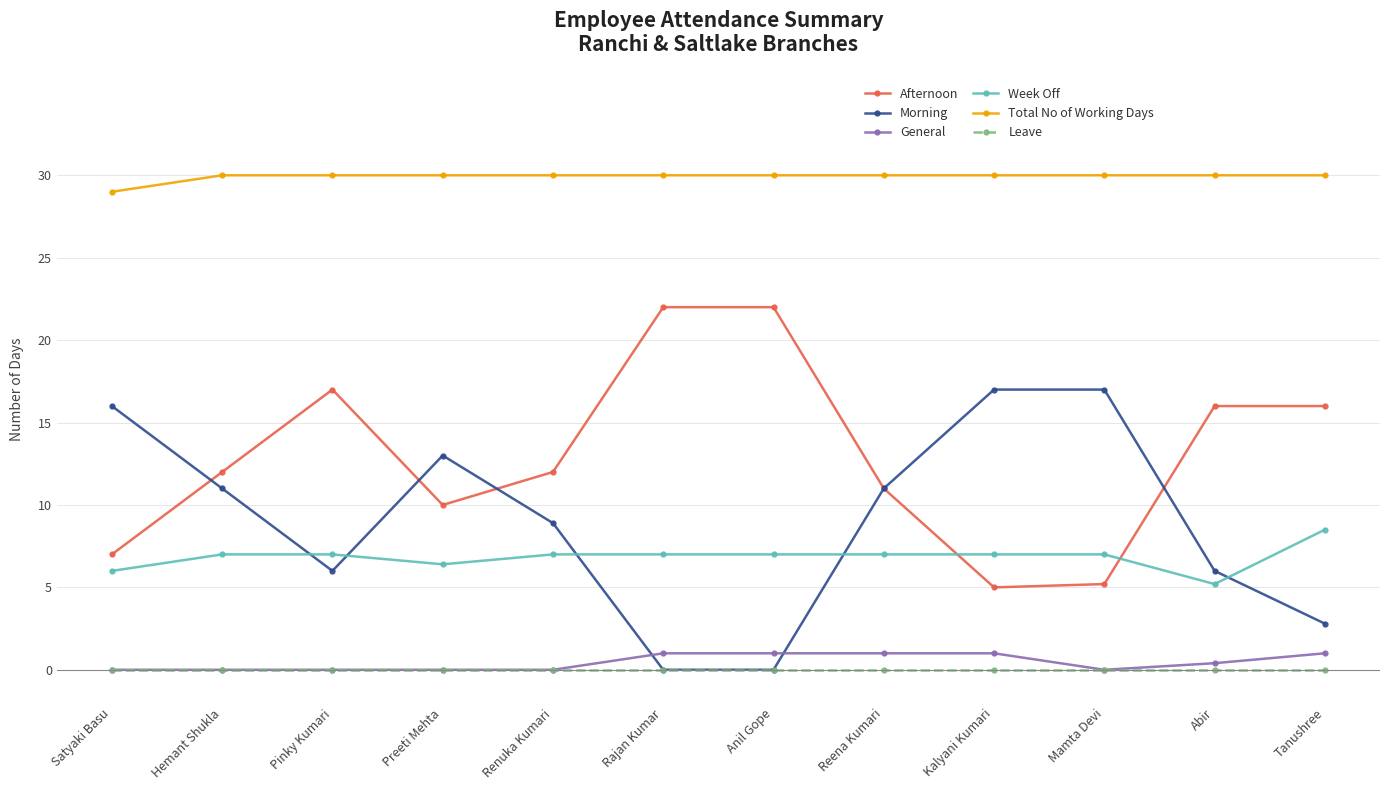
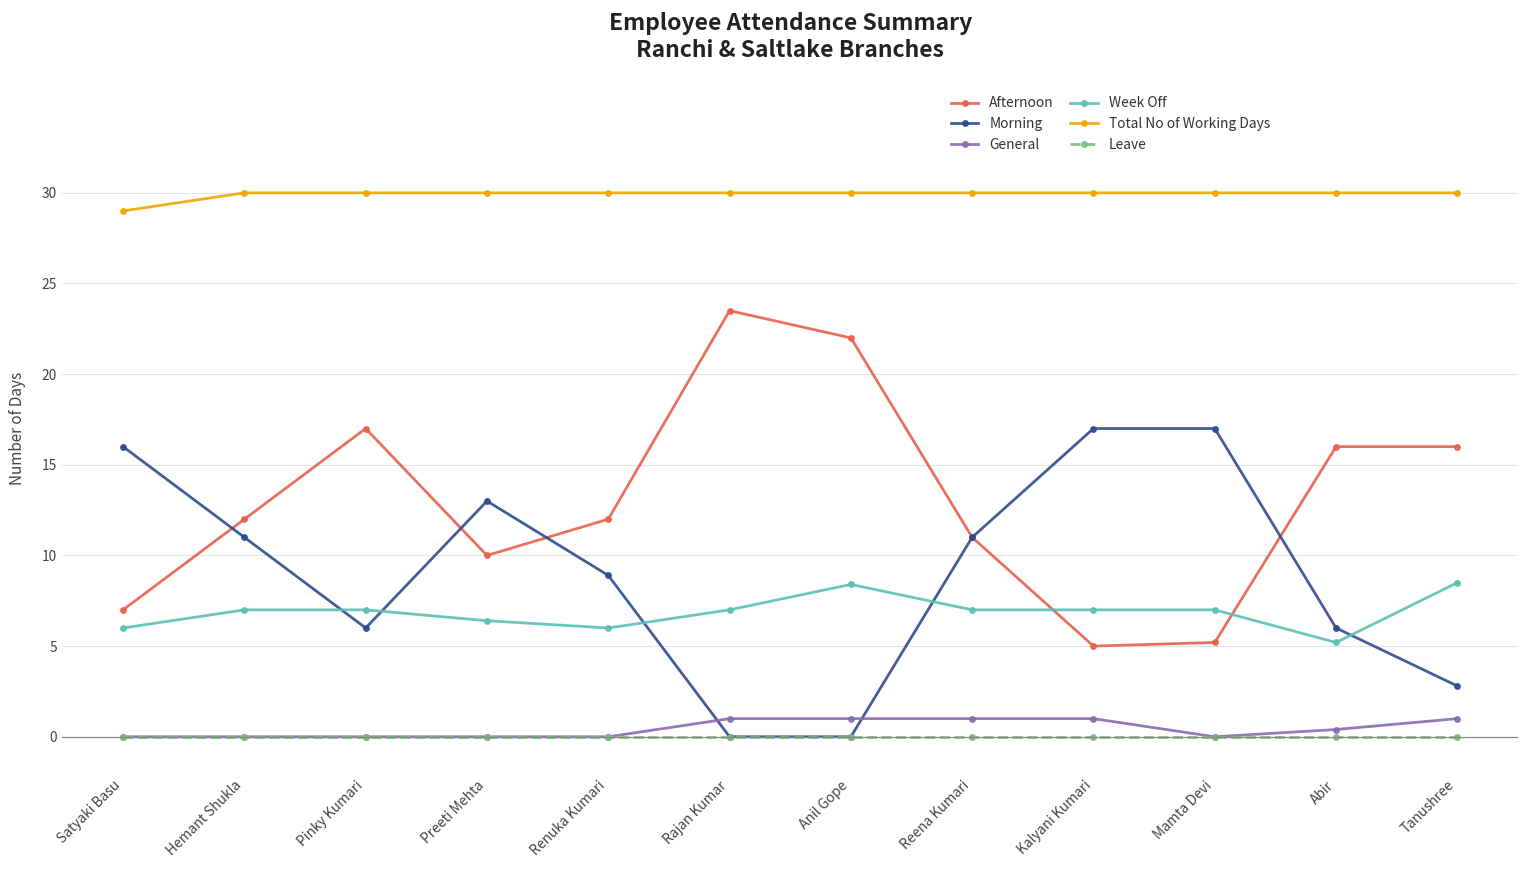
  {
    "Afternoon": {
      "Satyaki Basu": 7.0,
      "Hemant Shukla": 12.0,
      "Pinky Kumari": 17.0,
      "Preeti Mehta": 10.0,
      "Renuka Kumari": 12.0,
-     "Rajan Kumar": 22.0,
+     "Rajan Kumar": 23.5,
      "Anil Gope": 22.0,
      "Kalyani Kumari": 5.0,
      "Mamta Devi": 5.2,
      "Abir": 16.0,
      "Tanushree": 16.0
    },
    "Morning": {
      "Satyaki Basu": 16.0,
      "Hemant Shukla": 11.0,
      "Pinky Kumari": 6.0,
      "Preeti Mehta": 13.0,
      "Renuka Kumari": 8.9,
      "Kalyani Kumari": 17.0,
      "Mamta Devi": 17.0,
      "Abir": 6.0,
      "Tanushree": 2.8
    },
    "General": {
      "Rajan Kumar": 1.0,
      "Anil Gope": 1.0,
      "Reena Kumari": 1.0,
      "Kalyani Kumari": 1.0,
      "Abir": 0.4,
      "Tanushree": 1.0
    },
    "Week Off": {
      "Satyaki Basu": 6.0,
      "Hemant Shukla": 7.0,
      "Pinky Kumari": 7.0,
      "Preeti Mehta": 6.4,
-     "Renuka Kumari": 7,
+     "Renuka Kumari": 6,
      "Rajan Kumar": 7.0,
-     "Anil Gope": 7.0,
+     "Anil Gope": 8.4,
      "Reena Kumari": 7.0,
      "Kalyani Kumari": 7.0,
      "Mamta Devi": 7.0,
      "Abir": 5.2,
      "Tanushree": 8.5
    },
    "Total No of Working Days": {
      "Satyaki Basu": 29.0,
      "Hemant Shukla": 30.0,
      "Pinky Kumari": 30.0,
      "Preeti Mehta": 30.0,
      "Renuka Kumari": 30.0,
      "Rajan Kumar": 30.0,
      "Anil Gope": 30.0,
      "Reena Kumari": 30.0,
      "Kalyani Kumari": 30.0,
      "Mamta Devi": 30.0,
      "Abir": 30.0,
      "Tanushree": 30.0
    },
    "Leave": {
      "Reena Kumari": 0.0,
      "Kalyani Kumari": 0.0,
      "Abir": 0.0,
      "Tanushree": 0.0
    }
  }
